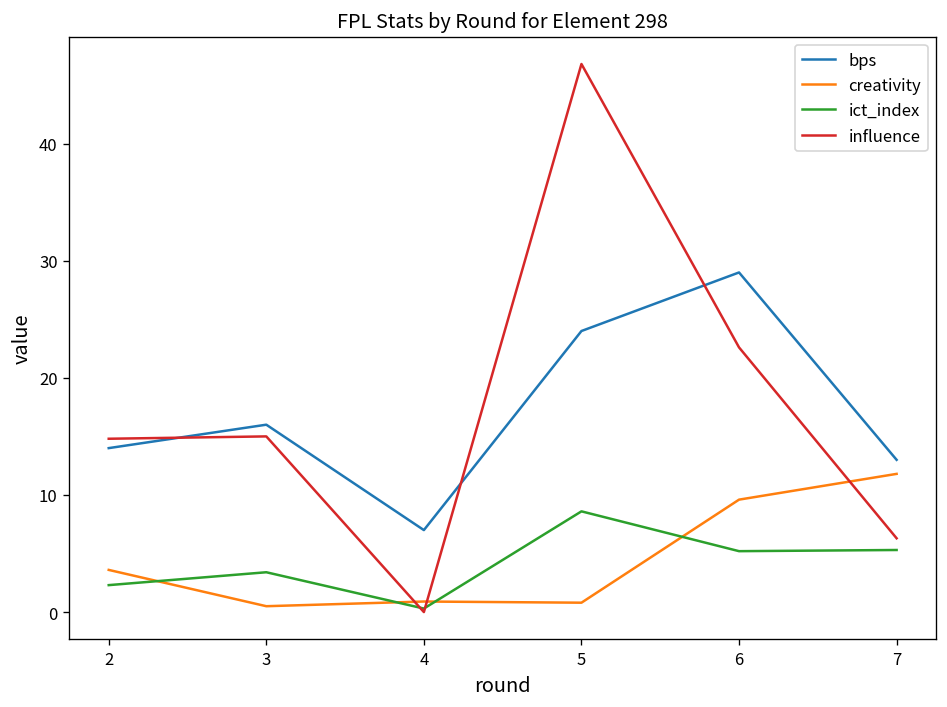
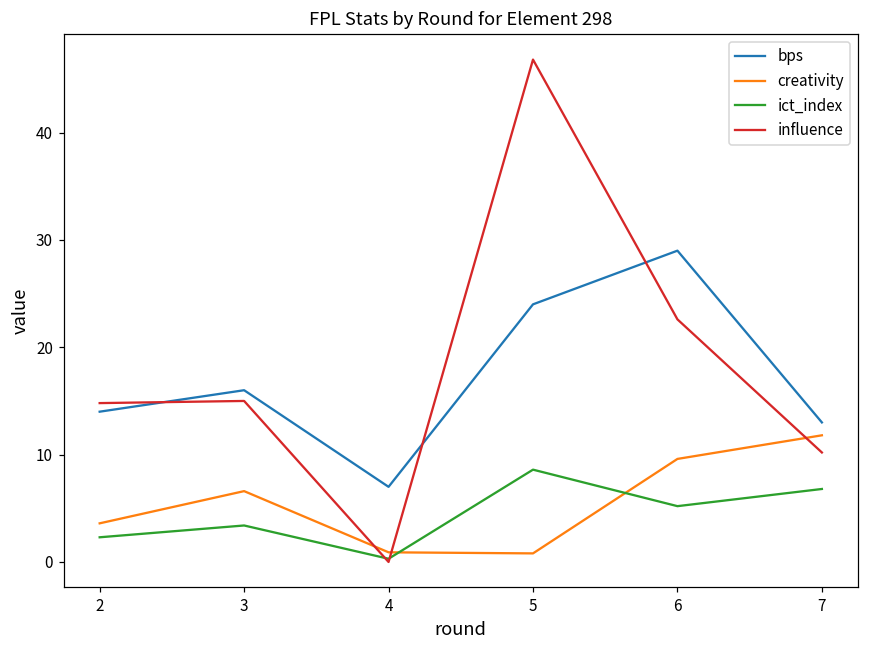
  {
    "bps": {
      "2": 14,
      "3": 16,
      "4": 7,
      "5": 24,
      "6": 29,
      "7": 13
    },
    "creativity": {
      "2": 4,
-     "3": 1,
+     "3": 7,
      "4": 1,
      "5": 1,
      "6": 10,
      "7": 12
    },
    "ict_index": {
      "2": 2,
      "3": 3,
      "4": 0,
      "5": 9,
      "6": 5,
-     "7": 5
+     "7": 7
    },
    "influence": {
      "2": 15,
      "3": 15,
      "4": 0,
      "5": 47,
      "6": 23,
-     "7": 6
+     "7": 10
    }
  }
